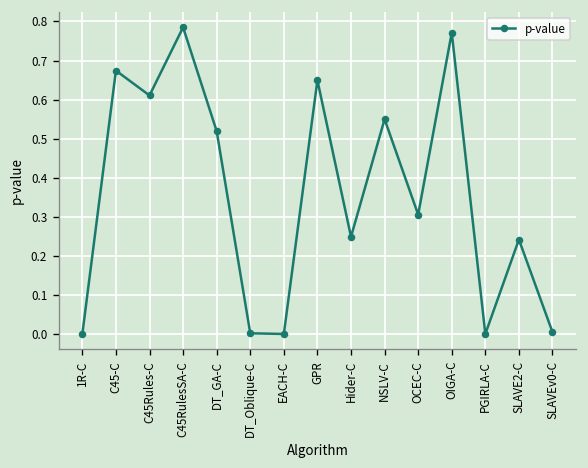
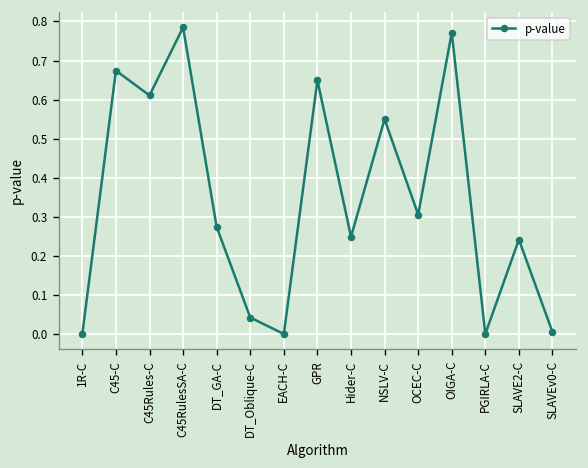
  {
    "1R-C": 0.00,
    "C45-C": 0.67,
    "C45Rules-C": 0.61,
    "C45RulesSA-C": 0.78,
-   "DT_GA-C": 0.52,
-   "DT_Oblique-C": 0.00,
+   "DT_GA-C": 0.27,
+   "DT_Oblique-C": 0.04,
    "EACH-C": 0.00,
    "GPR": 0.65,
    "Hider-C": 0.25,
    "NSLV-C": 0.55,
    "OCEC-C": 0.31,
    "OIGA-C": 0.77,
    "PGIRLA-C": 0.00,
    "SLAVE2-C": 0.24,
    "SLAVEv0-C": 0.00
  }
